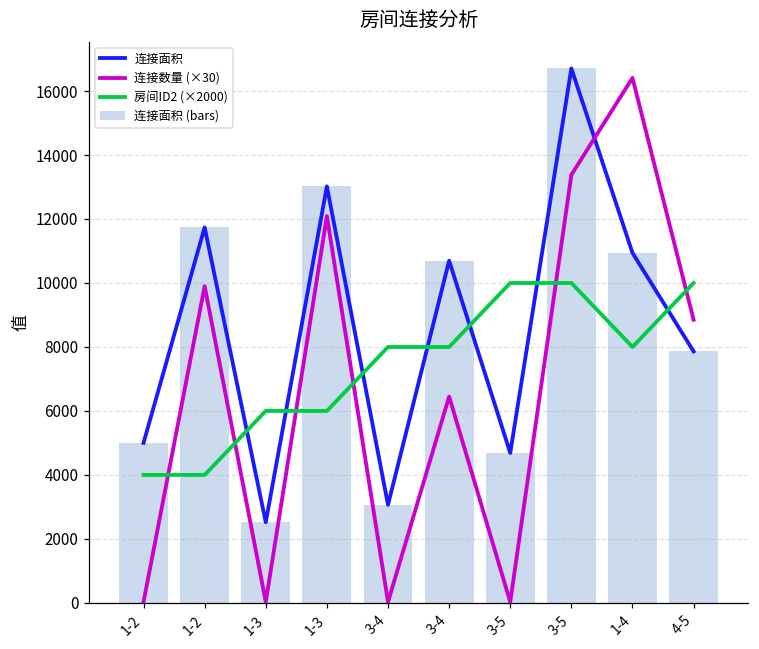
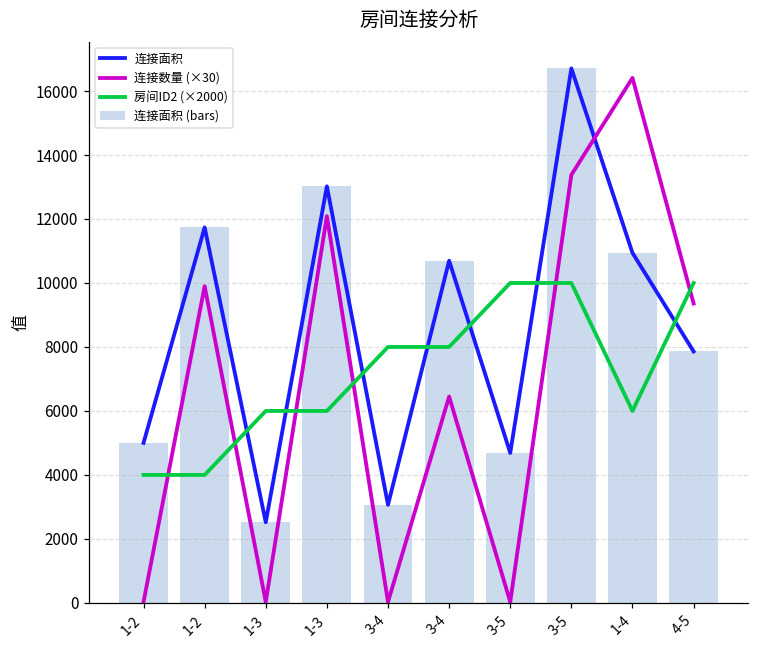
  {
    "连接面积 (bars)": {
      "1-4": 10900,
      "4-5": 7900
    },
    "连接数量 (×30)": {
      "1-4": 16400,
-     "4-5": 8900
+     "4-5": 9400
    },
    "房间ID2 (×2000)": {
-     "1-4": 8000,
+     "1-4": 6000,
      "4-5": 10000
    }
  }
